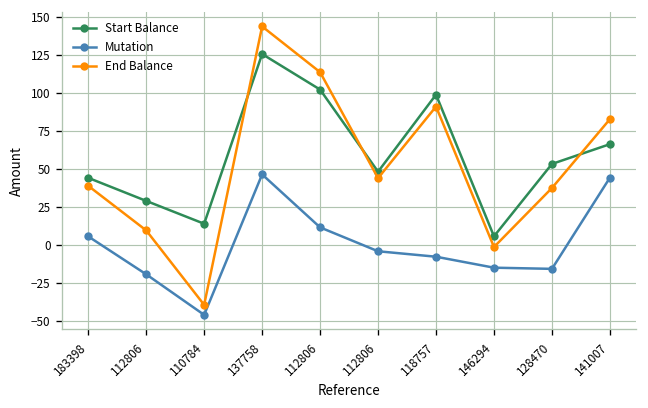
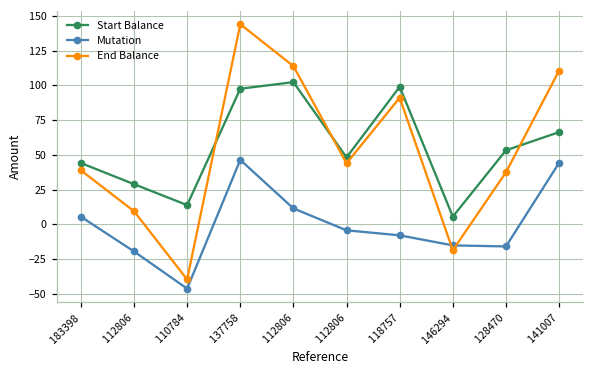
  {
    "Start Balance": {
      "183398": 44,
      "110784": 14,
-     "137758": 126,
+     "137758": 98,
      "118757": 99,
      "146294": 6,
      "128470": 53,
      "141007": 66
    },
    "Mutation": {
      "183398": 6,
      "110784": -46,
      "137758": 46,
      "118757": -8,
      "146294": -15,
      "128470": -16,
      "141007": 44
    },
    "End Balance": {
      "183398": 39,
      "110784": -40,
      "137758": 144,
      "118757": 91,
-     "146294": -1,
+     "146294": -19,
      "128470": 37,
-     "141007": 83
+     "141007": 111
    }
  }
